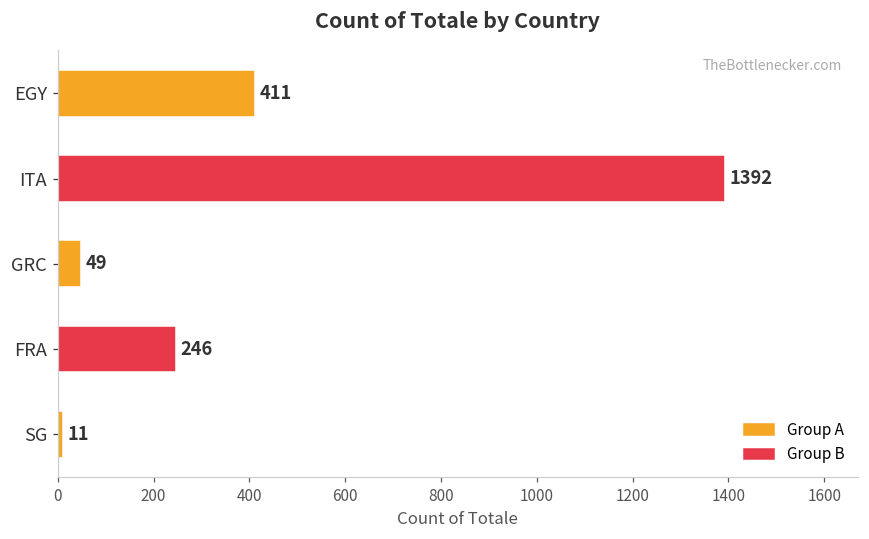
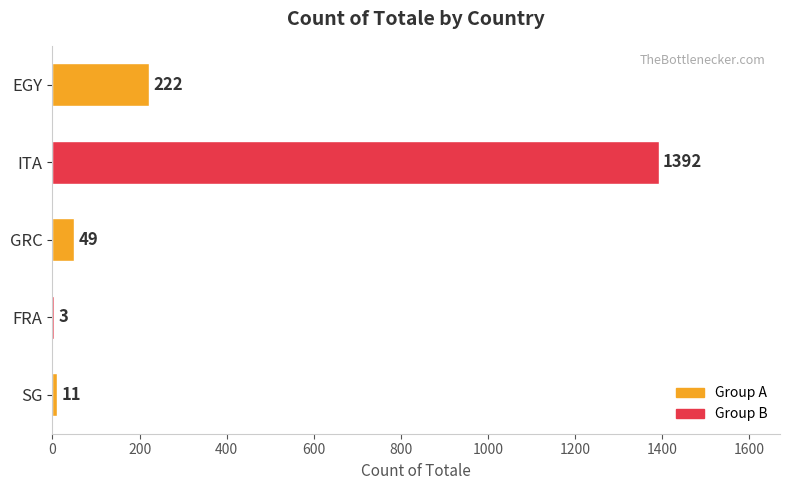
  {
-   "EGY": 411,
+   "EGY": 222,
    "ITA": 1392,
    "GRC": 49,
-   "FRA": 246,
+   "FRA": 3,
    "SG": 11
  }
